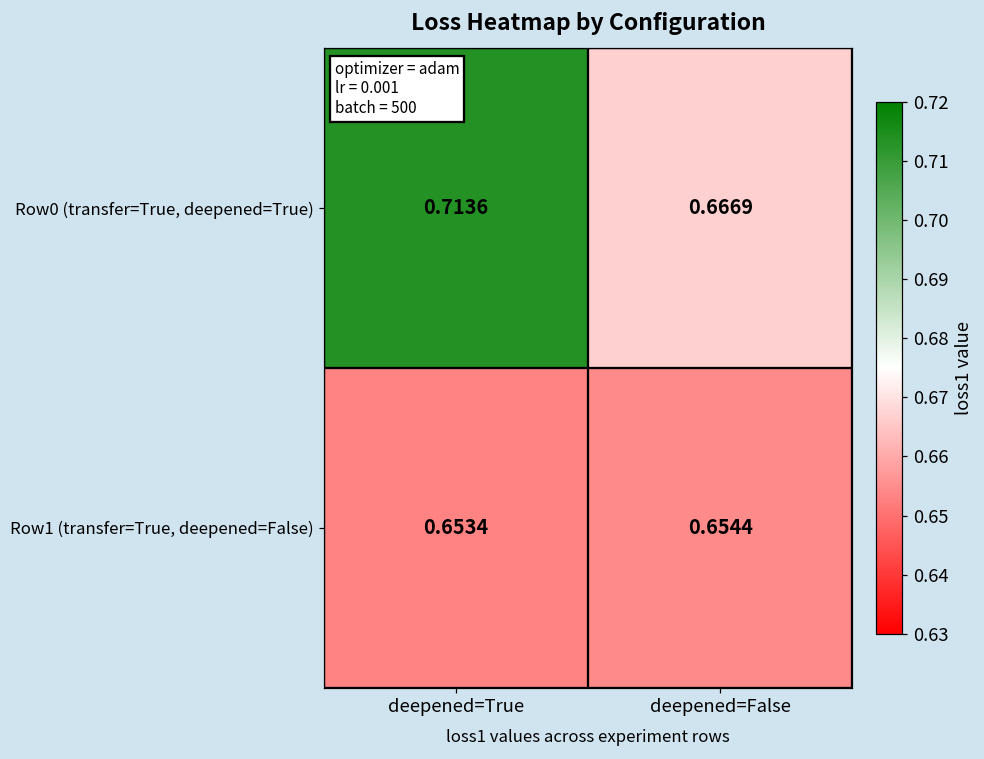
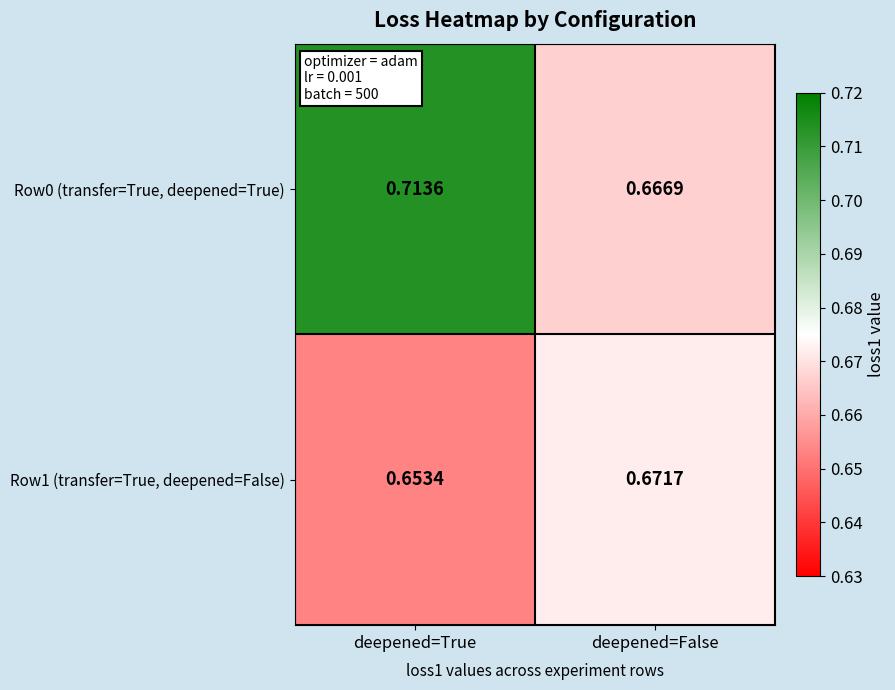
  {
    "Row0 (transfer=True, deepened=True)": {
      "deepened=True": 0.7136,
      "deepened=False": 0.6669
    },
    "Row1 (transfer=True, deepened=False)": {
      "deepened=True": 0.6534,
-     "deepened=False": 0.6544
+     "deepened=False": 0.6717
    }
  }
